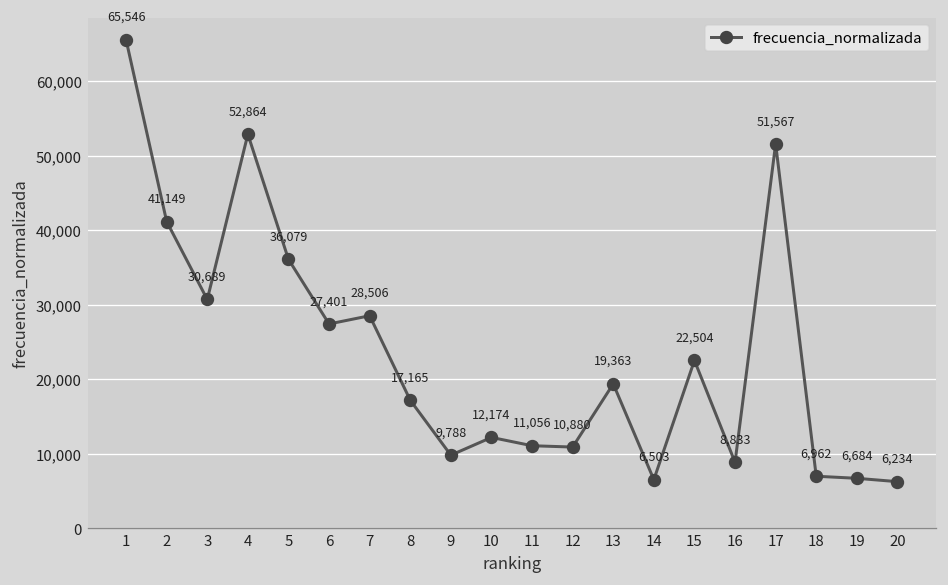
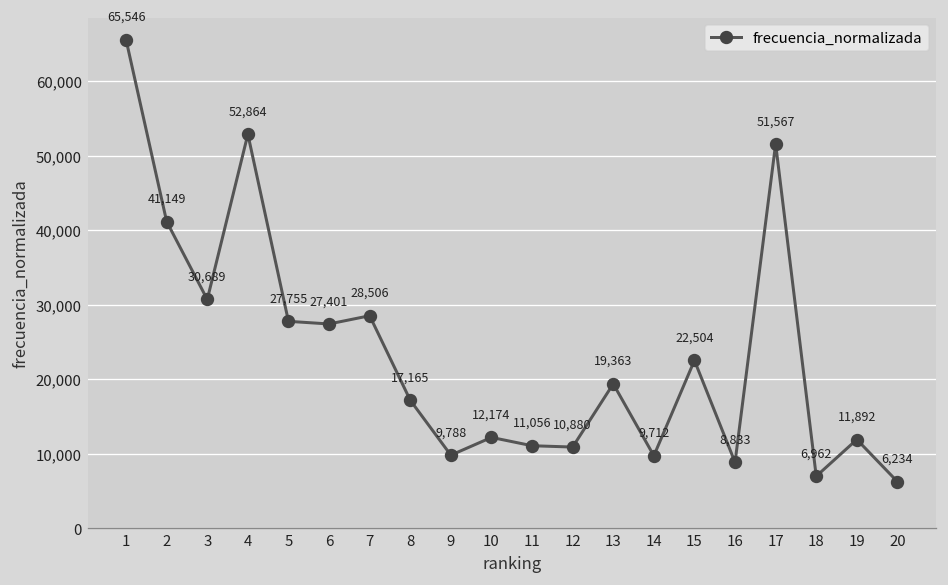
  {
    "1": "65,546",
    "2": "41,149",
    "3": "30,689",
    "4": "52,864",
-   "5": "36,079",
+   "5": "27,755",
    "6": "27,401",
    "7": "28,506",
    "8": "17,165",
    "9": "9,788",
    "10": "12,174",
    "11": "11,056",
    "12": "10,880",
    "13": "19,363",
-   "14": "6,503",
+   "14": "9,712",
    "15": "22,504",
    "16": "8,833",
    "17": "51,567",
    "18": "6,962",
-   "19": "6,684",
+   "19": "11,892",
    "20": "6,234"
  }
